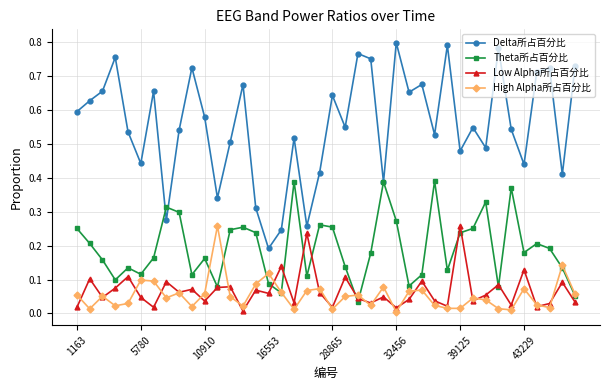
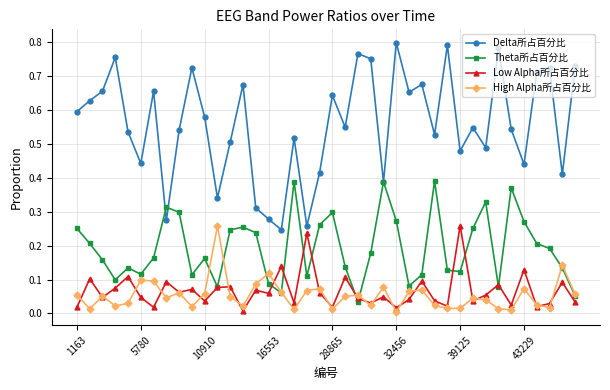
  {
    "Delta所占百分比": {
      "1163": 0.60,
      "5780": 0.44,
      "10910": 0.58,
-     "16553": 0.19,
+     "16553": 0.28,
      "28865": 0.64,
      "32456": 0.80,
      "39125": 0.48,
      "43229": 0.44
    },
    "Theta所占百分比": {
      "1163": 0.25,
      "5780": 0.12,
      "10910": 0.16,
      "16553": 0.09,
-     "28865": 0.25,
+     "28865": 0.30,
      "32456": 0.27,
-     "39125": 0.24,
-     "43229": 0.18
+     "39125": 0.12,
+     "43229": 0.27
    },
    "Low Alpha所占百分比": {
      "1163": 0.02,
      "5780": 0.05,
      "10910": 0.04,
      "16553": 0.06,
      "32456": 0.02,
      "39125": 0.26,
      "43229": 0.13
    },
    "High Alpha所占百分比": {
      "1163": 0.05,
      "5780": 0.10,
      "10910": 0.06,
      "16553": 0.12,
      "32456": 0.00,
      "39125": 0.01,
      "43229": 0.07
    }
  }
